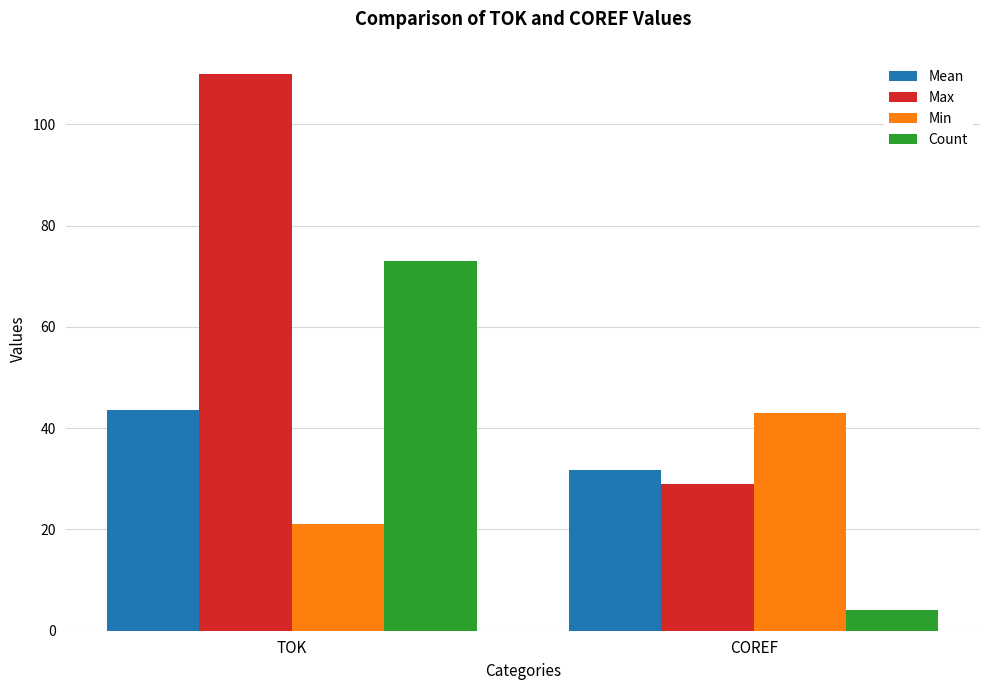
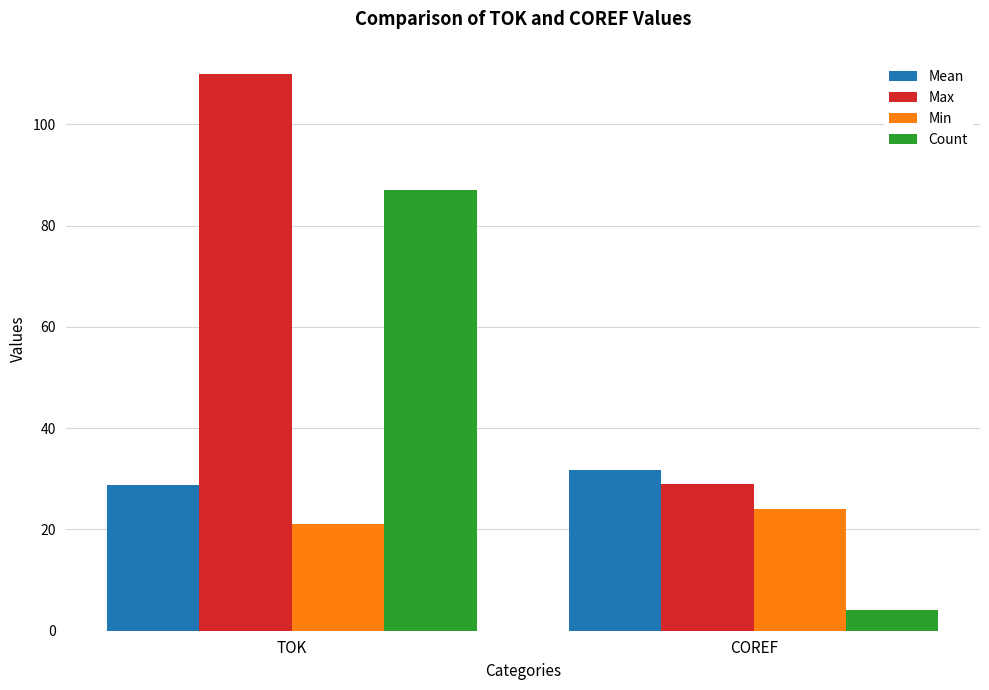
  {
    "Mean": {
-     "TOK": 44,
+     "TOK": 29,
      "COREF": 32
    },
    "Max": {
      "TOK": 110,
      "COREF": 29
    },
    "Min": {
      "TOK": 21,
-     "COREF": 43
+     "COREF": 24
    },
    "Count": {
-     "TOK": 73,
+     "TOK": 87,
      "COREF": 4
    }
  }
